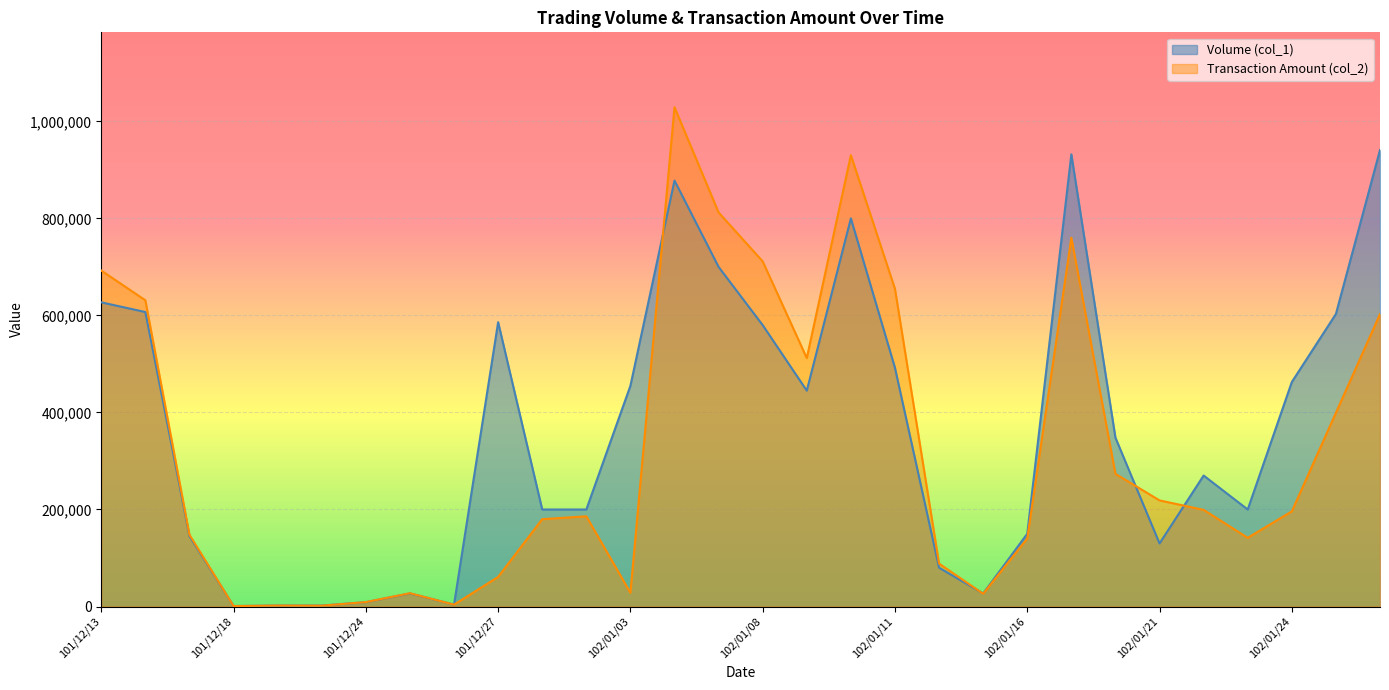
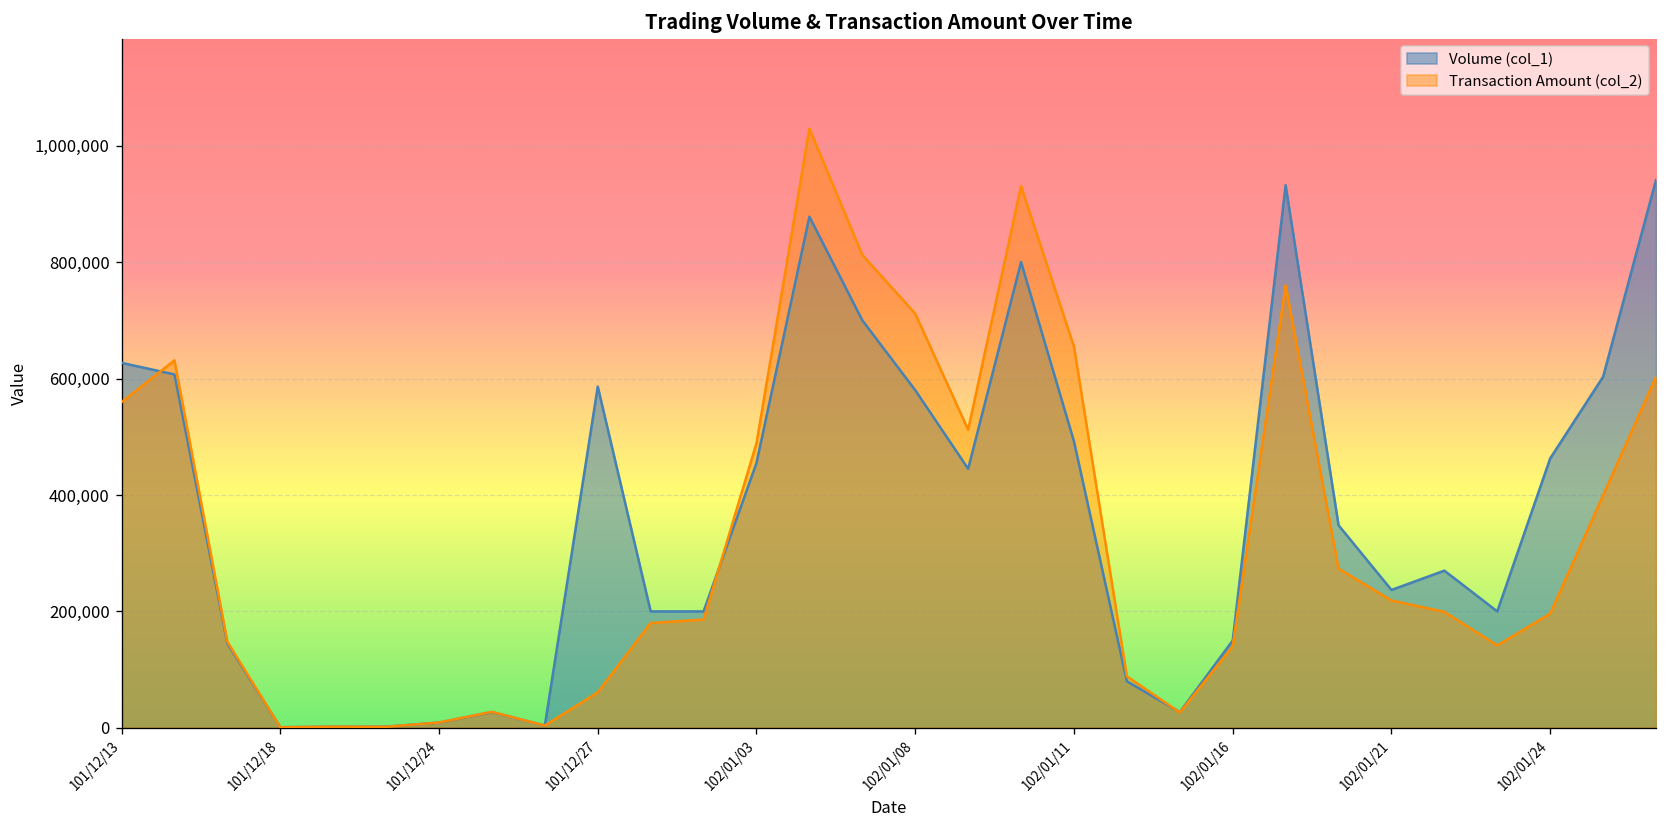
  {
    "Volume (col_1)": {
      "101/12/13": "630,000",
      "101/12/27": "590,000",
      "102/01/03": "460,000",
      "102/01/08": "580,000",
      "102/01/11": "490,000",
      "102/01/16": "150,000",
-     "102/01/21": "130,000",
+     "102/01/21": "240,000",
      "102/01/24": "460,000"
    },
    "Transaction Amount (col_2)": {
-     "101/12/13": "690,000",
+     "101/12/13": "560,000",
      "101/12/27": "60,000",
-     "102/01/03": "30,000",
+     "102/01/03": "490,000",
      "102/01/08": "710,000",
      "102/01/11": "650,000",
      "102/01/16": "140,000",
      "102/01/21": "220,000",
      "102/01/24": "200,000"
    }
  }
